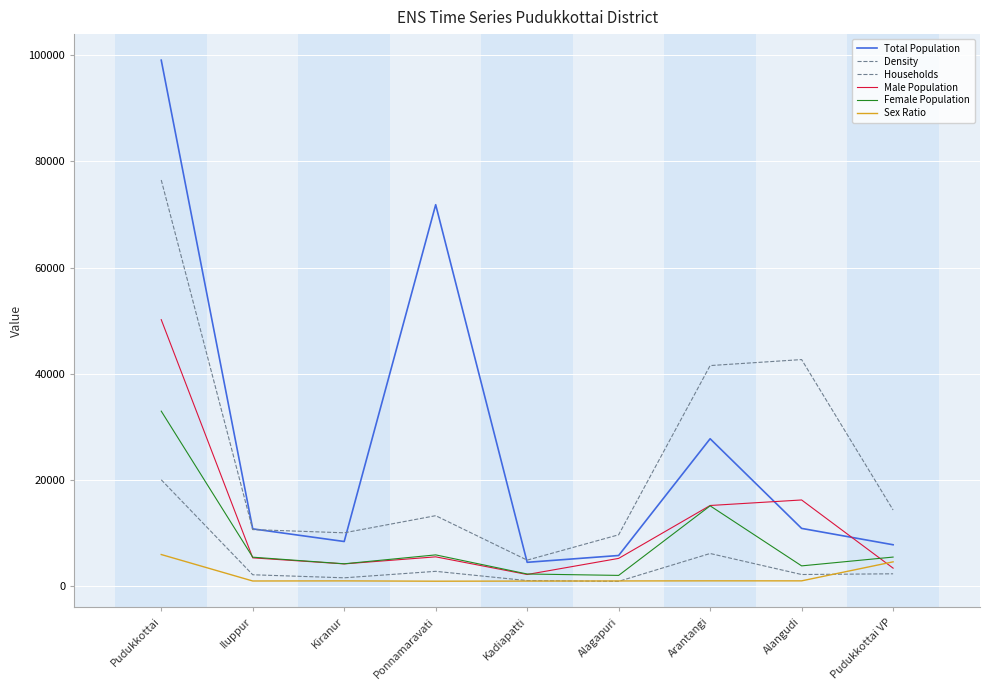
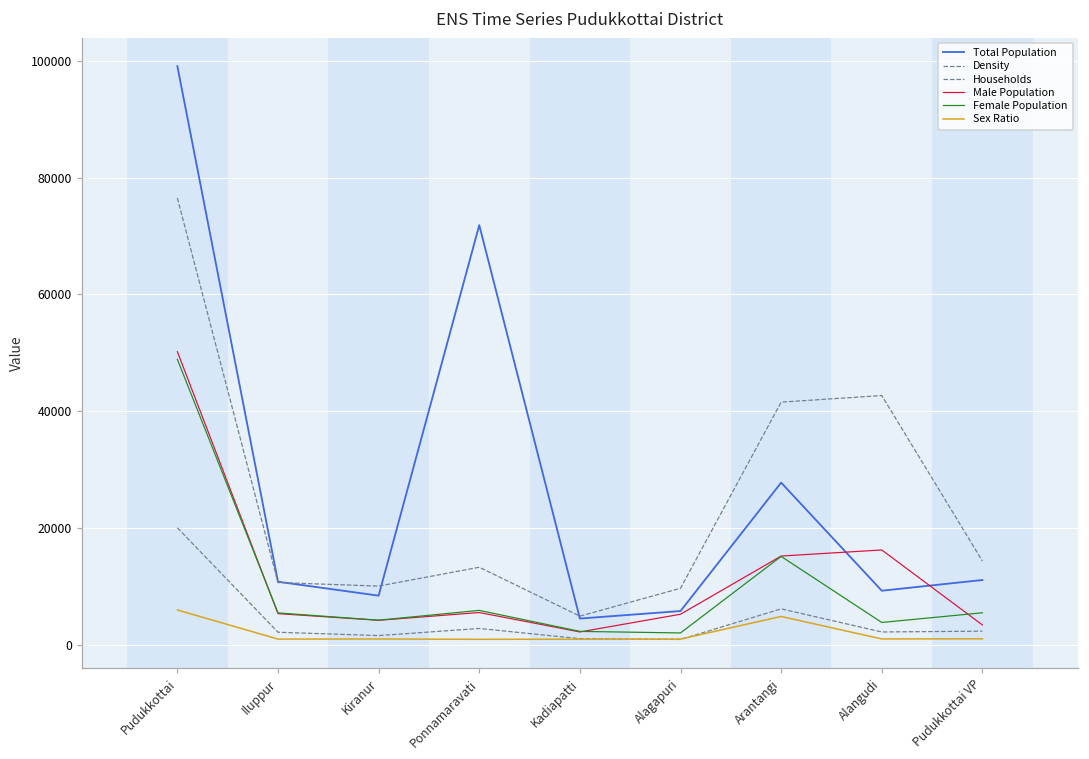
  {
    "Total Population": {
      "Pudukkottai": 99000,
      "Kiranur": 8000,
      "Ponnamaravati": 72000,
      "Alagapuri": 6000,
      "Arantangi": 28000,
-     "Alangudi": 11000,
-     "Pudukkottai VP": 8000
+     "Alangudi": 9000,
+     "Pudukkottai VP": 11000
    },
    "Male Population": {
      "Pudukkottai": 50000,
      "Alagapuri": 5000,
      "Alangudi": 16000,
      "Pudukkottai VP": 3000
    },
    "Female Population": {
-     "Pudukkottai": 33000,
+     "Pudukkottai": 49000,
      "Alagapuri": 2000,
      "Alangudi": 4000,
      "Pudukkottai VP": 5000
    },
    "Sex Ratio": {
      "Pudukkottai": 6000,
      "Iluppur": 1000,
      "Kiranur": 1000,
      "Ponnamaravati": 1000,
-     "Arantangi": 1000,
+     "Arantangi": 5000,
      "Alangudi": 1000,
-     "Pudukkottai VP": 5000
+     "Pudukkottai VP": 1000
    }
  }
